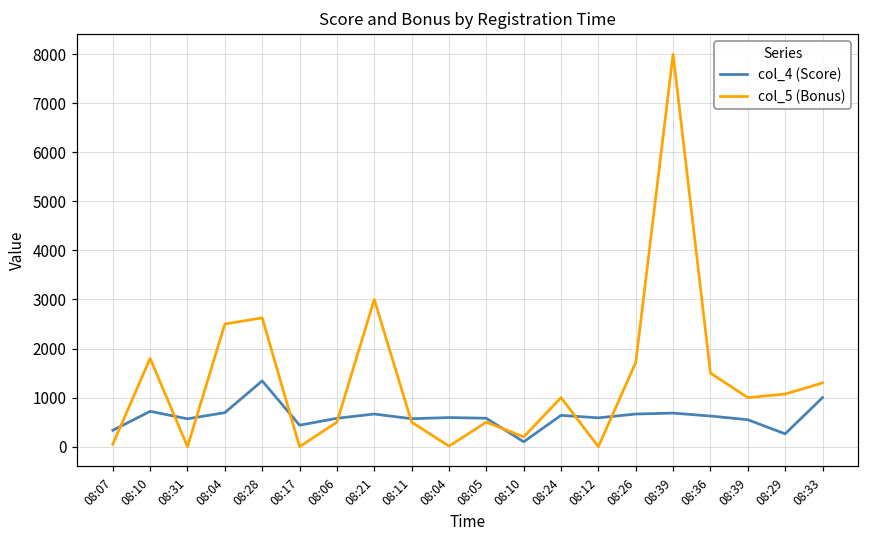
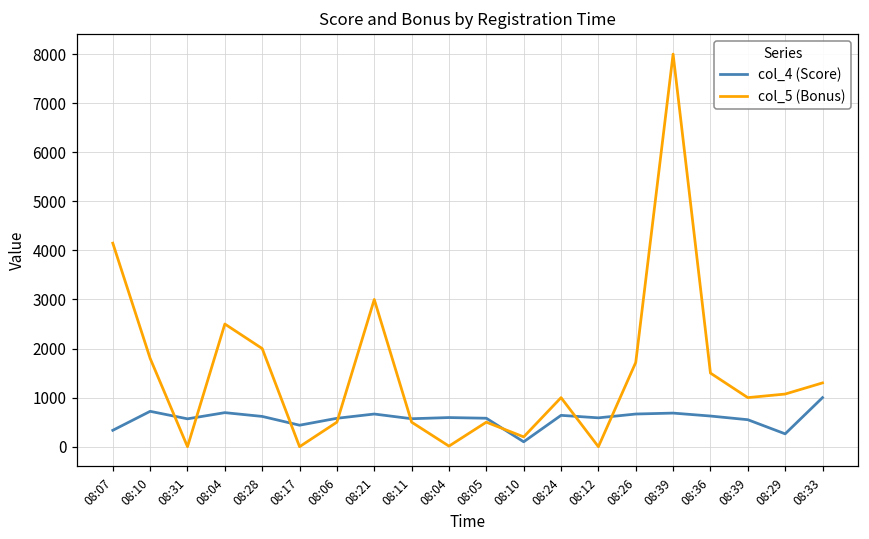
  {
    "col_4 (Score)": {
      "08:07": 300,
      "08:31": 600,
-     "08:28": 1300,
+     "08:28": 600,
      "08:17": 400,
      "08:06": 600,
      "08:21": 700,
      "08:11": 600,
      "08:05": 600,
      "08:24": 600,
      "08:12": 600,
      "08:26": 700,
      "08:36": 600,
      "08:29": 300,
      "08:33": 1000
    },
    "col_5 (Bonus)": {
-     "08:07": 100,
+     "08:07": 4100,
      "08:31": 0,
-     "08:28": 2600,
+     "08:28": 2000,
      "08:17": 0,
      "08:06": 500,
      "08:21": 3000,
      "08:11": 500,
      "08:05": 500,
      "08:24": 1000,
      "08:12": 0,
      "08:26": 1700,
      "08:36": 1500,
      "08:29": 1100,
      "08:33": 1300
    }
  }
